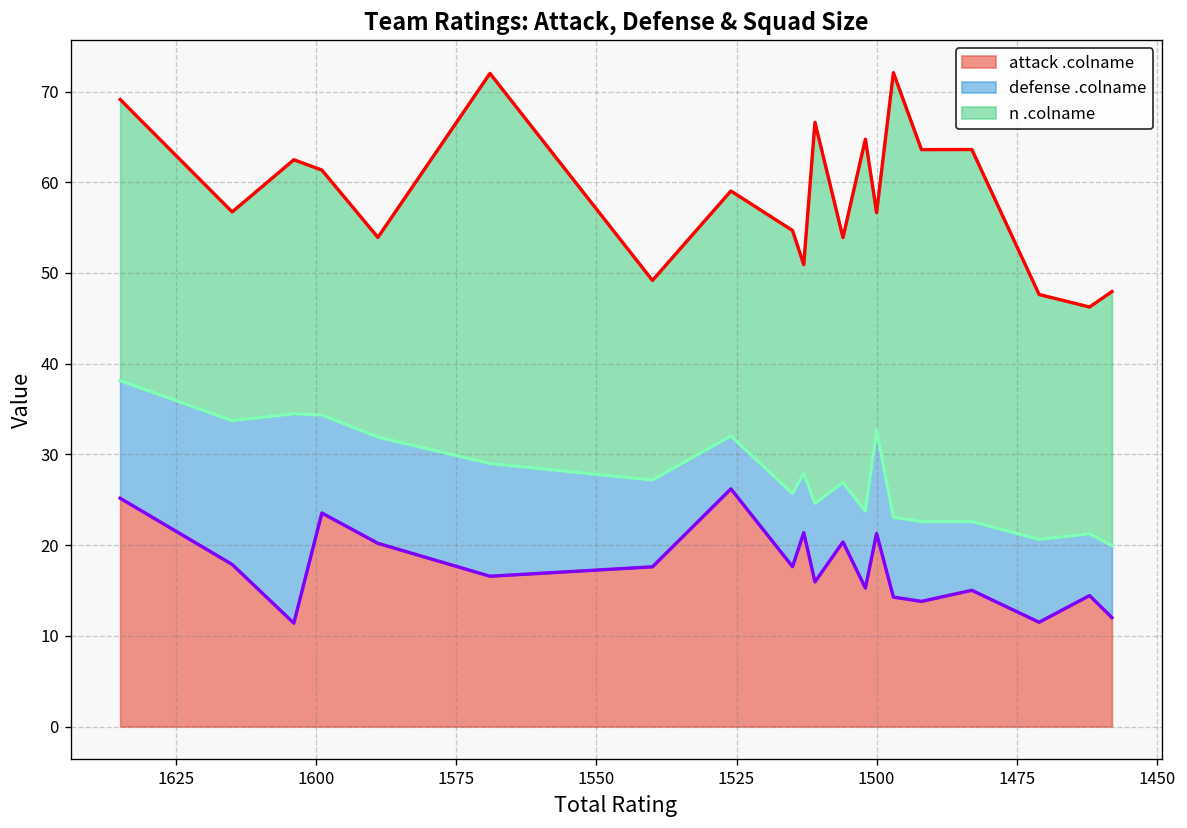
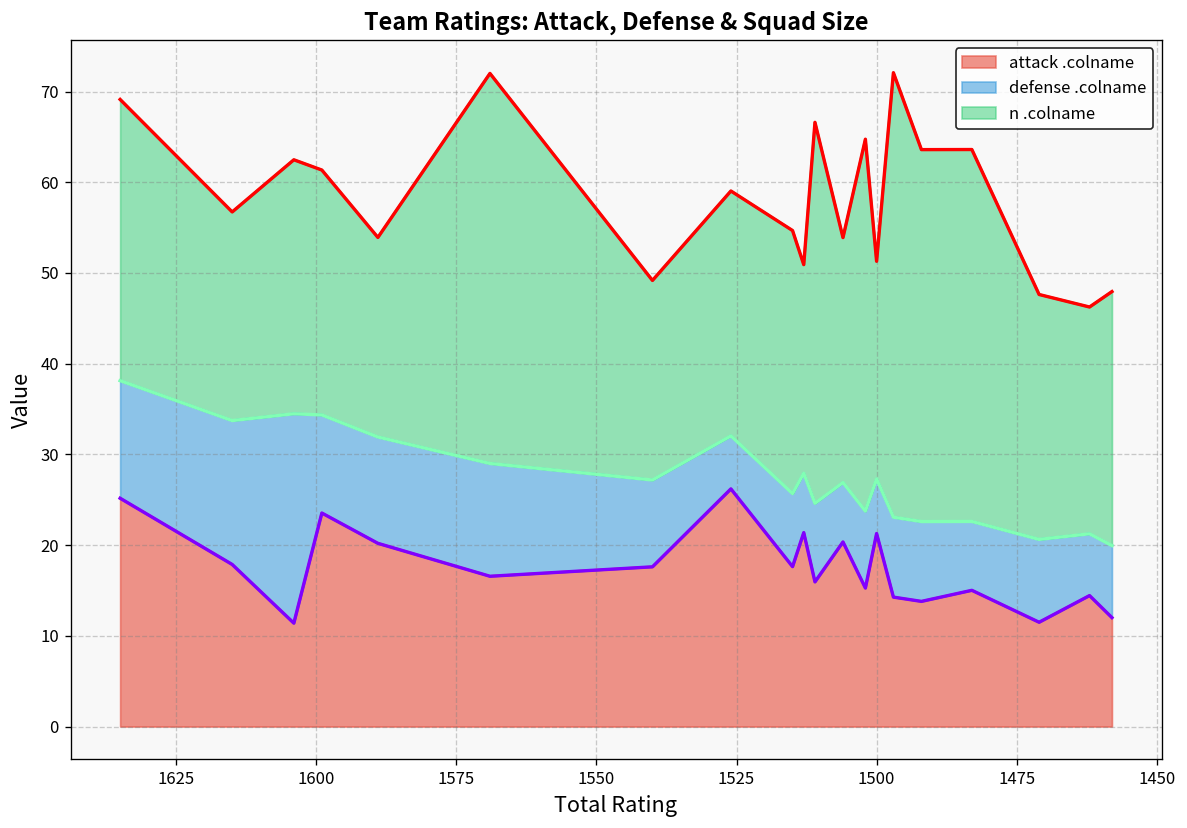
  {
    "attack .colname": {
      "1500": 21
    },
    "defense .colname": {
-     "1500": 11
+     "1500": 6
    },
    "n .colname": {
      "1500": 24
    }
  }
